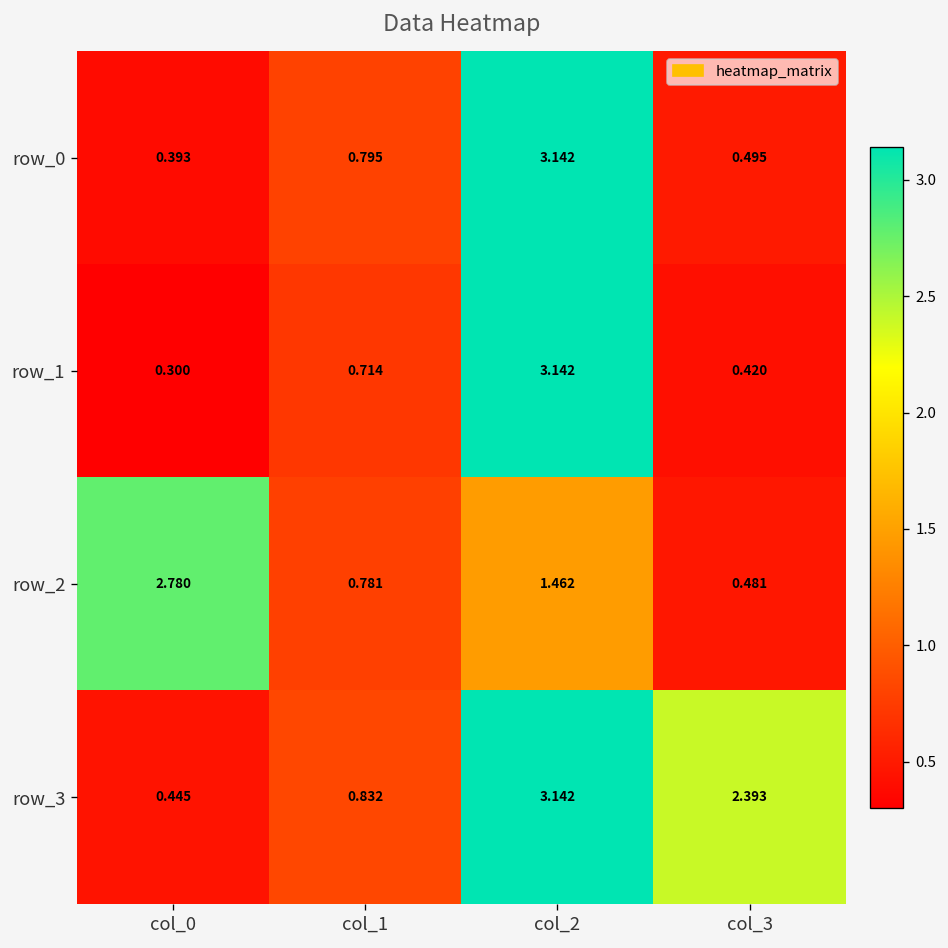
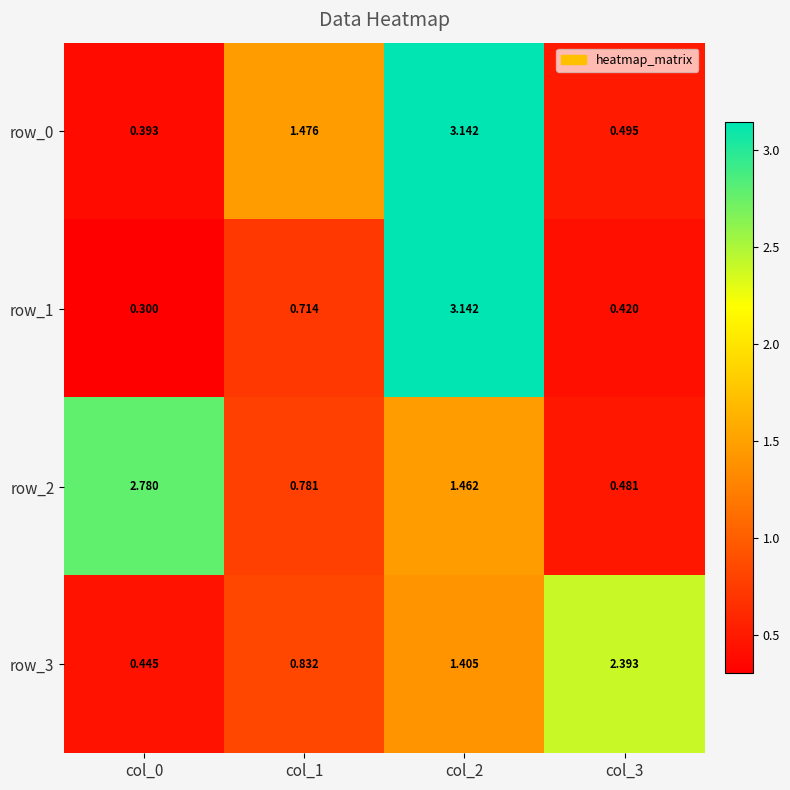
  {
    "row_0": {
      "col_0": 0.393,
-     "col_1": 0.795,
+     "col_1": 1.476,
      "col_2": 3.142,
      "col_3": 0.495
    },
    "row_1": {
      "col_0": 0.300,
      "col_1": 0.714,
      "col_2": 3.142,
      "col_3": 0.420
    },
    "row_2": {
      "col_0": 2.780,
      "col_1": 0.781,
      "col_2": 1.462,
      "col_3": 0.481
    },
    "row_3": {
      "col_0": 0.445,
      "col_1": 0.832,
-     "col_2": 3.142,
+     "col_2": 1.405,
      "col_3": 2.393
    }
  }
